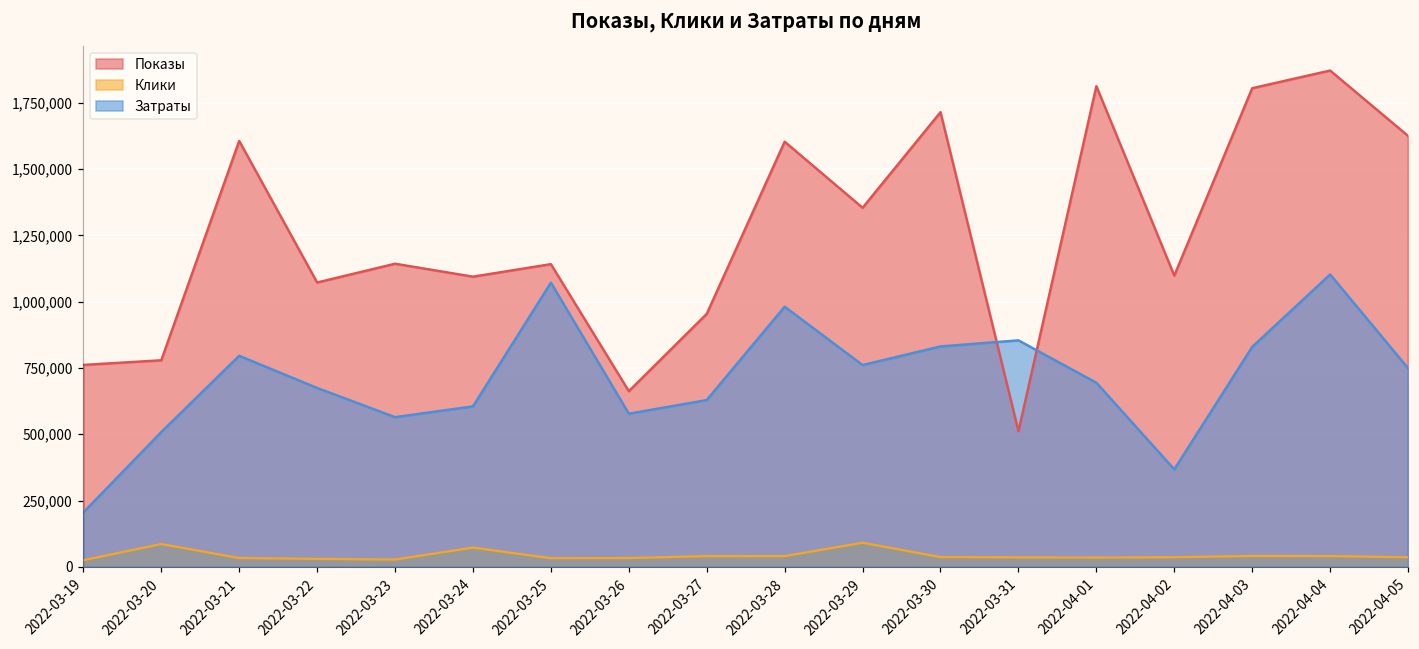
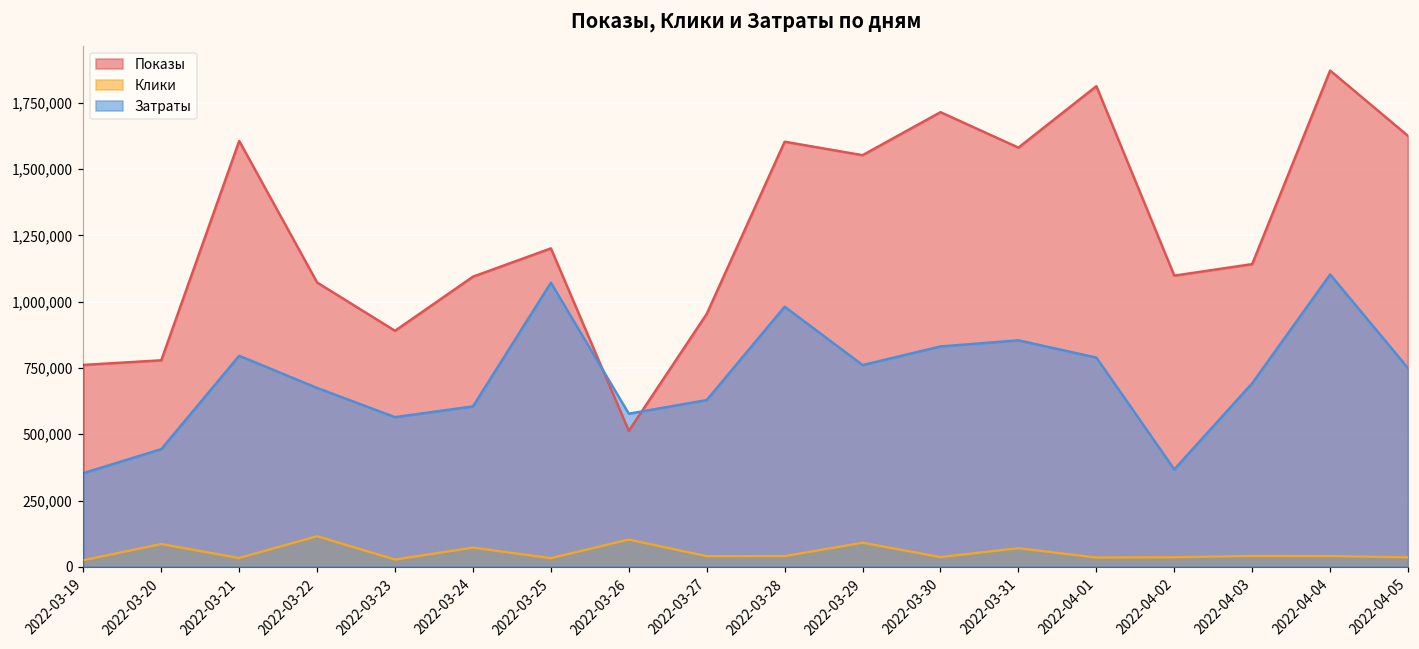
  {
    "Показы": {
      "2022-03-19": "760,000",
      "2022-03-20": "780,000",
      "2022-03-21": "1,610,000",
      "2022-03-22": "1,070,000",
-     "2022-03-23": "1,140,000",
+     "2022-03-23": "890,000",
      "2022-03-24": "1,090,000",
-     "2022-03-25": "1,140,000",
-     "2022-03-26": "660,000",
+     "2022-03-25": "1,200,000",
+     "2022-03-26": "510,000",
      "2022-03-27": "950,000",
      "2022-03-28": "1,600,000",
-     "2022-03-29": "1,350,000",
+     "2022-03-29": "1,550,000",
      "2022-03-30": "1,720,000",
-     "2022-03-31": "510,000",
+     "2022-03-31": "1,580,000",
      "2022-04-01": "1,810,000",
      "2022-04-02": "1,100,000",
-     "2022-04-03": "1,810,000",
+     "2022-04-03": "1,140,000",
      "2022-04-04": "1,870,000",
      "2022-04-05": "1,630,000"
    },
    "Клики": {
      "2022-03-19": "20,000",
      "2022-03-20": "90,000",
      "2022-03-21": "30,000",
-     "2022-03-22": "30,000",
+     "2022-03-22": "120,000",
      "2022-03-23": "30,000",
      "2022-03-24": "70,000",
      "2022-03-25": "30,000",
-     "2022-03-26": "30,000",
+     "2022-03-26": "100,000",
      "2022-03-27": "40,000",
      "2022-03-28": "40,000",
      "2022-03-29": "90,000",
      "2022-03-30": "40,000",
-     "2022-03-31": "40,000",
+     "2022-03-31": "70,000",
      "2022-04-01": "30,000",
      "2022-04-02": "40,000",
      "2022-04-03": "40,000",
      "2022-04-04": "40,000",
      "2022-04-05": "40,000"
    },
    "Затраты": {
-     "2022-03-19": "210,000",
-     "2022-03-20": "510,000",
+     "2022-03-19": "350,000",
+     "2022-03-20": "440,000",
      "2022-03-21": "800,000",
      "2022-03-22": "670,000",
      "2022-03-23": "560,000",
      "2022-03-24": "610,000",
      "2022-03-25": "1,070,000",
      "2022-03-26": "580,000",
      "2022-03-27": "630,000",
      "2022-03-28": "980,000",
      "2022-03-29": "760,000",
      "2022-03-30": "830,000",
      "2022-03-31": "850,000",
-     "2022-04-01": "690,000",
+     "2022-04-01": "790,000",
      "2022-04-02": "370,000",
-     "2022-04-03": "830,000",
+     "2022-04-03": "690,000",
      "2022-04-04": "1,100,000",
      "2022-04-05": "750,000"
    }
  }
